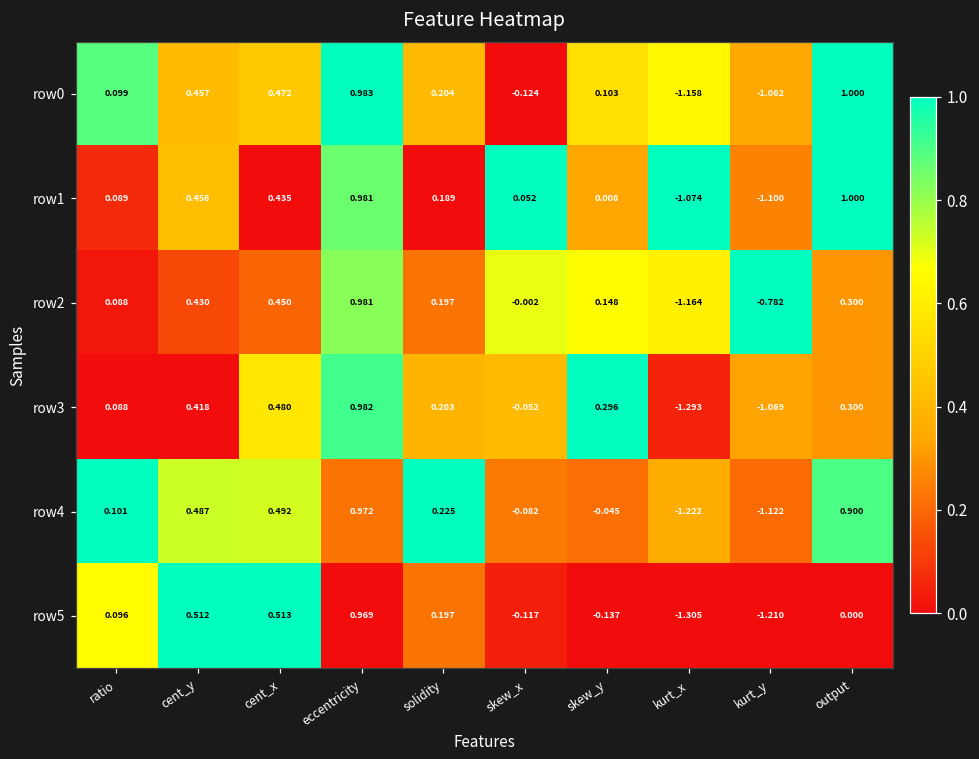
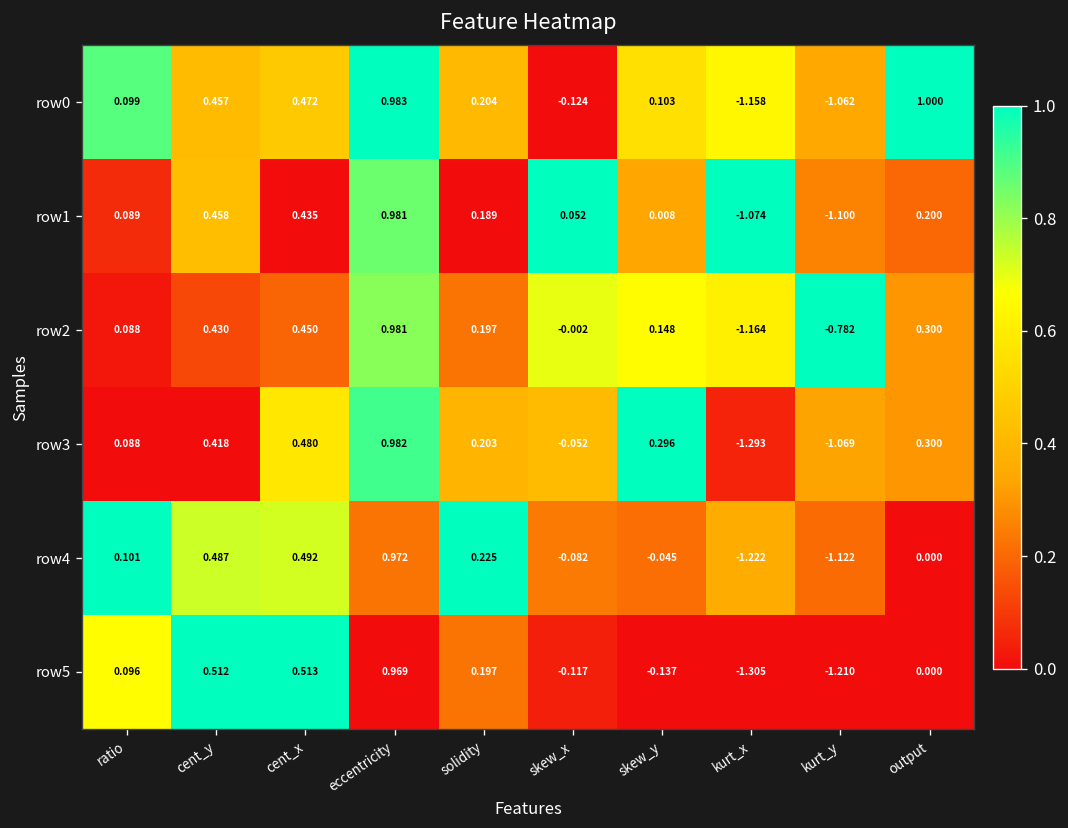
  {
    "row0": {
      "ratio": 0.099,
      "cent_y": 0.457,
      "cent_x": 0.472,
      "eccentricity": 0.983,
      "solidity": 0.204,
      "skew_x": -0.124,
      "skew_y": 0.103,
      "kurt_x": -1.158,
      "kurt_y": -1.062,
      "output": 1.000
    },
    "row1": {
      "ratio": 0.089,
      "cent_y": 0.458,
      "cent_x": 0.435,
      "eccentricity": 0.981,
      "solidity": 0.189,
      "skew_x": 0.052,
      "skew_y": 0.008,
      "kurt_x": -1.074,
      "kurt_y": -1.100,
-     "output": 1.000
+     "output": 0.200
    },
    "row2": {
      "ratio": 0.088,
      "cent_y": 0.430,
      "cent_x": 0.450,
      "eccentricity": 0.981,
      "solidity": 0.197,
      "skew_x": -0.002,
      "skew_y": 0.148,
      "kurt_x": -1.164,
      "kurt_y": -0.782,
      "output": 0.300
    },
    "row3": {
      "ratio": 0.088,
      "cent_y": 0.418,
      "cent_x": 0.480,
      "eccentricity": 0.982,
      "solidity": 0.203,
      "skew_x": -0.052,
      "skew_y": 0.296,
      "kurt_x": -1.293,
      "kurt_y": -1.069,
      "output": 0.300
    },
    "row4": {
      "ratio": 0.101,
      "cent_y": 0.487,
      "cent_x": 0.492,
      "eccentricity": 0.972,
      "solidity": 0.225,
      "skew_x": -0.082,
      "skew_y": -0.045,
      "kurt_x": -1.222,
      "kurt_y": -1.122,
-     "output": 0.900
+     "output": 0.000
    },
    "row5": {
      "ratio": 0.096,
      "cent_y": 0.512,
      "cent_x": 0.513,
      "eccentricity": 0.969,
      "solidity": 0.197,
      "skew_x": -0.117,
      "skew_y": -0.137,
      "kurt_x": -1.305,
      "kurt_y": -1.210,
      "output": 0.000
    }
  }
